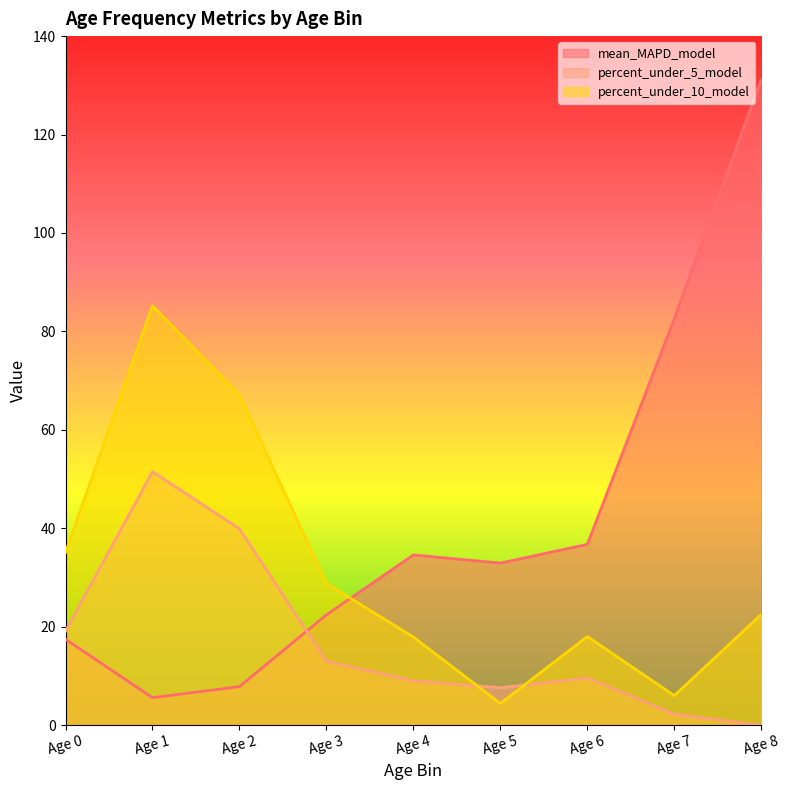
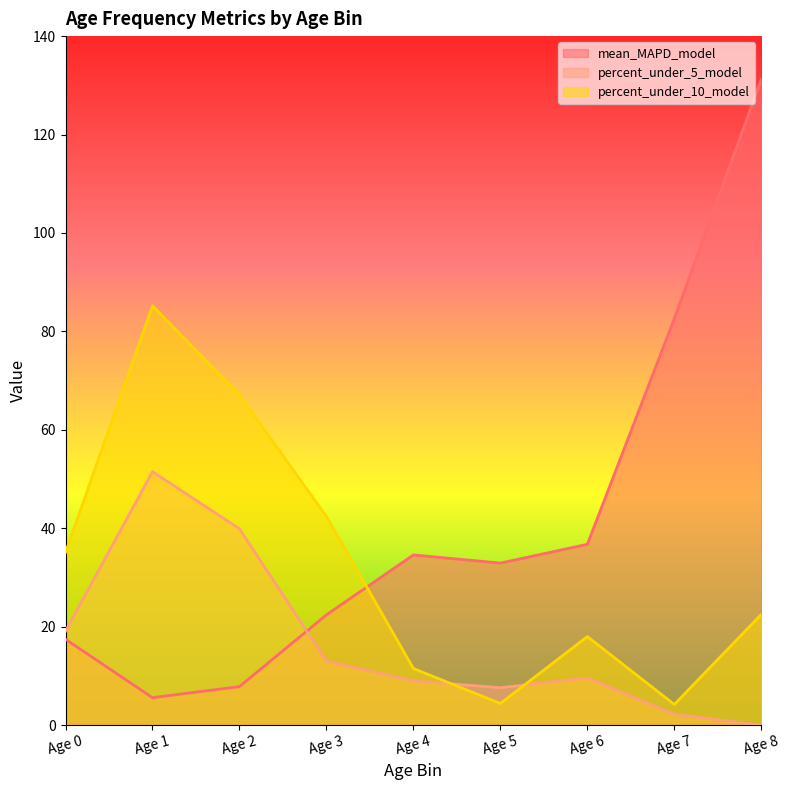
  {
    "percent_under_10_model": {
      "Age 0": 35,
      "Age 1": 85,
      "Age 2": 67,
-     "Age 3": 29,
-     "Age 4": 18,
+     "Age 3": 42,
+     "Age 4": 12,
      "Age 5": 4,
      "Age 6": 18,
-     "Age 7": 6,
+     "Age 7": 4,
      "Age 8": 23
    }
  }
